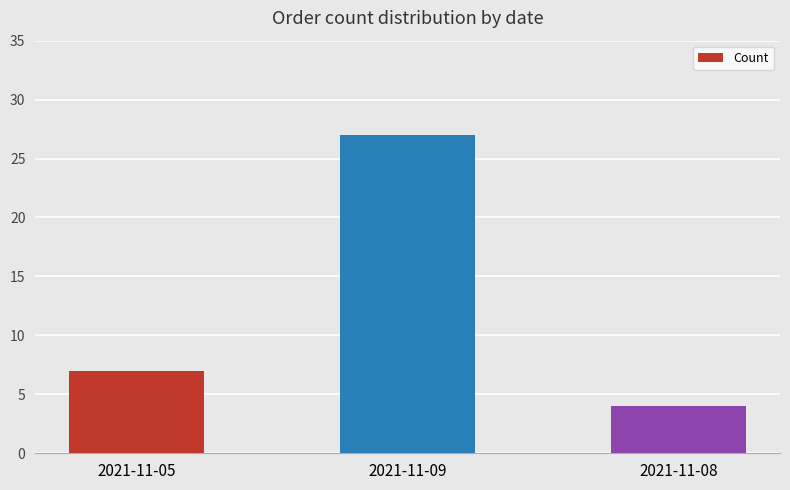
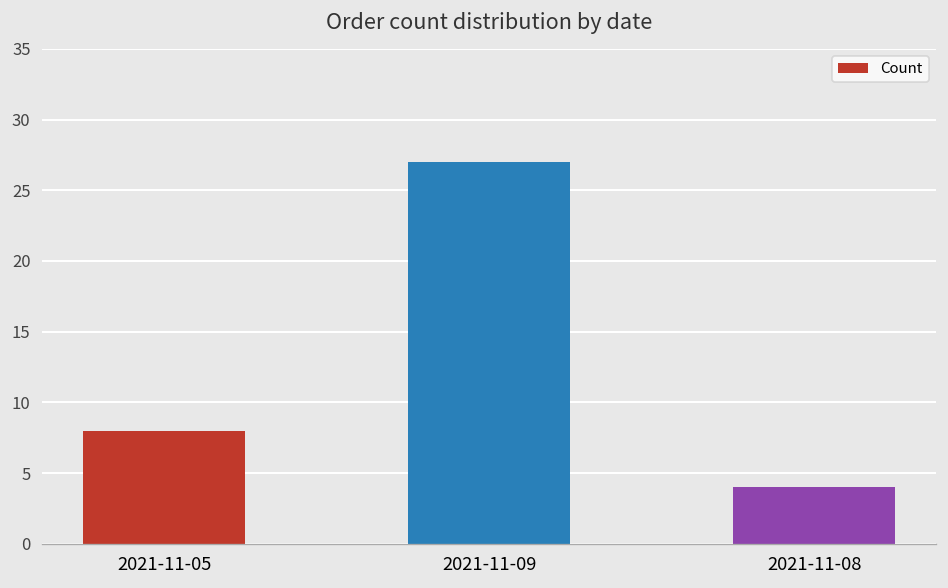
  {
-   "2021-11-05": 7,
+   "2021-11-05": 8,
    "2021-11-09": 27,
    "2021-11-08": 4
  }
